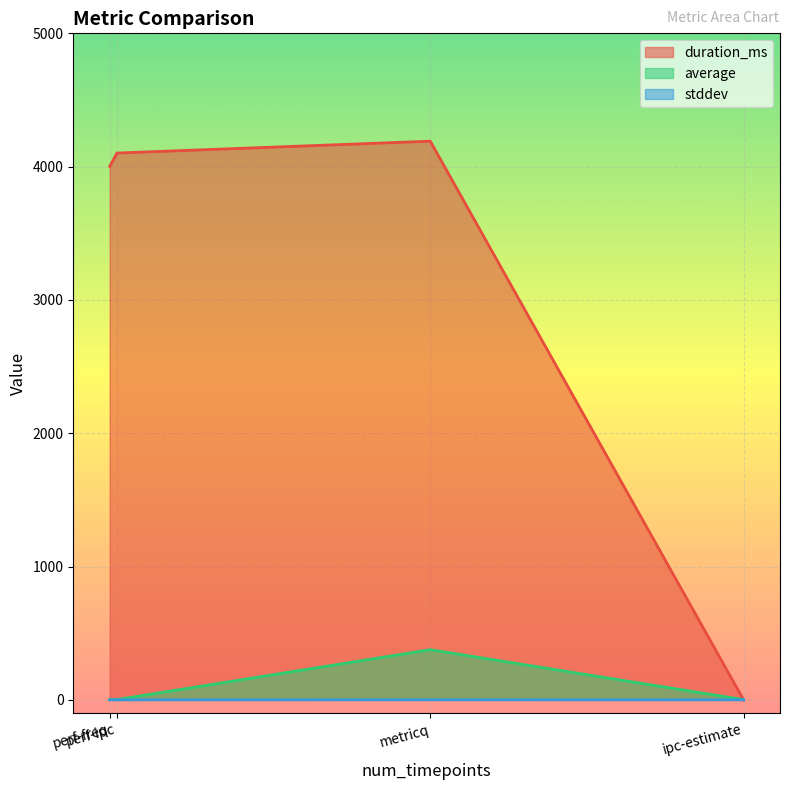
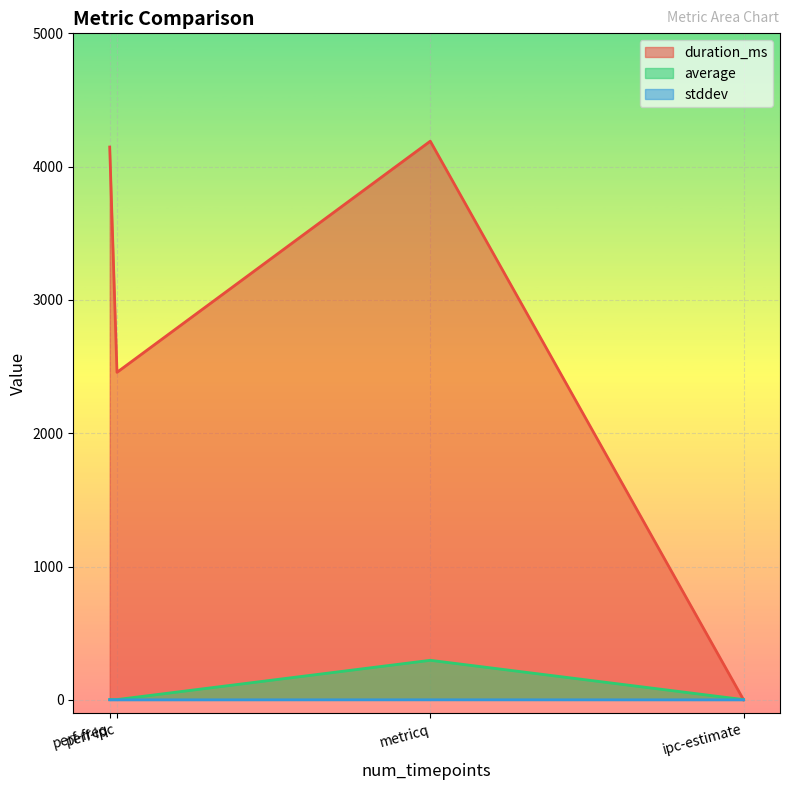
  {
    "duration_ms": {
-     "perf-freq": 4000,
-     "perf-ipc": 4100,
+     "perf-freq": 4150,
+     "perf-ipc": 2460,
      "metricq": 4190
    },
    "average": {
-     "metricq": 380
+     "metricq": 300
    },
    "stddev": {
      "metricq": 0
    }
  }
